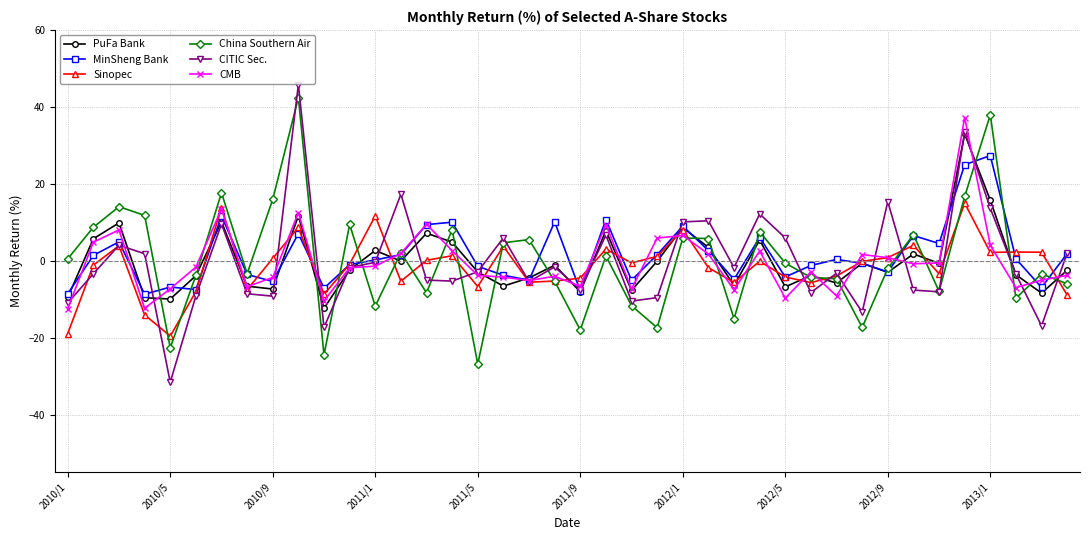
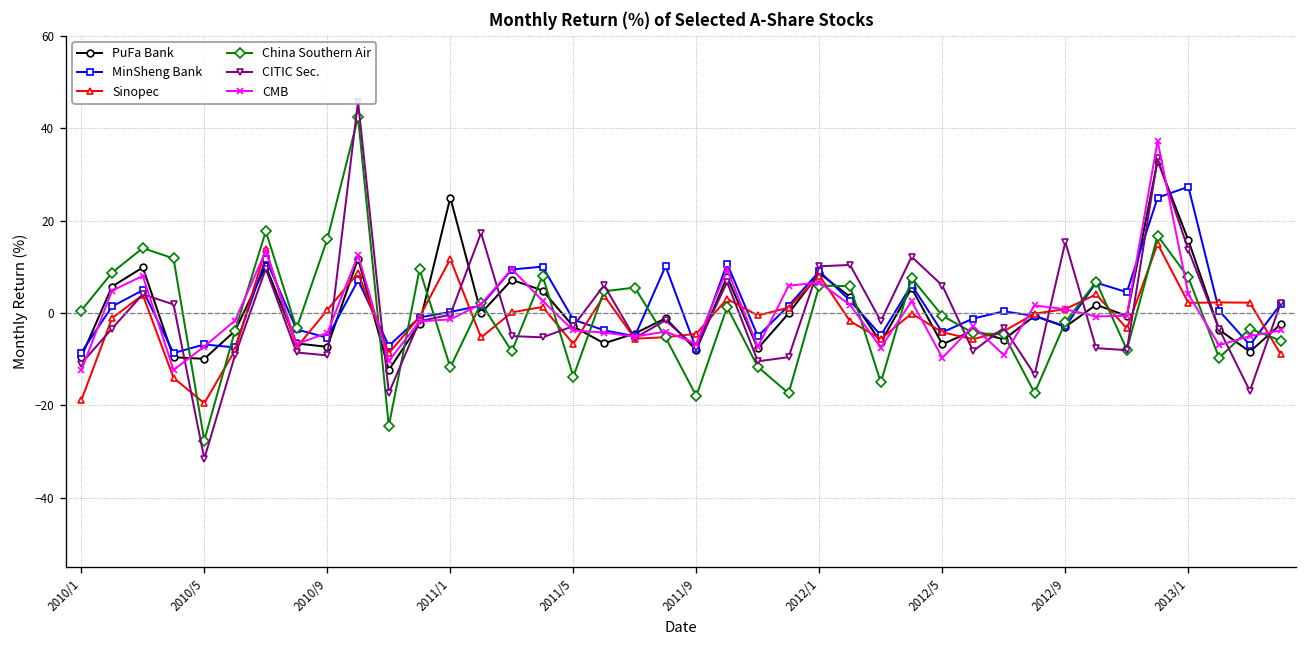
  {
    "PuFa Bank": {
      "2010/1": -10,
      "2010/5": -10,
      "2010/9": -7,
-     "2011/1": 3,
+     "2011/1": 25,
      "2012/5": -7,
      "2013/1": 16
    },
    "MinSheng Bank": {
      "2010/1": -9,
      "2010/9": -5,
      "2011/5": -1,
      "2013/1": 27
    },
    "Sinopec": {
      "2010/1": -19,
      "2010/5": -20,
      "2010/9": 1,
      "2011/1": 12,
      "2011/5": -7,
      "2011/9": -5,
      "2013/1": 2
    },
    "China Southern Air": {
      "2010/1": 0,
-     "2010/5": -23,
+     "2010/5": -28,
      "2010/9": 16,
      "2011/1": -12,
-     "2011/5": -27,
+     "2011/5": -14,
      "2011/9": -18,
      "2012/5": -1,
      "2012/9": -2,
-     "2013/1": 38
+     "2013/1": 8
    },
    "CITIC Sec.": {
      "2010/1": -11,
      "2010/5": -32,
      "2010/9": -9,
      "2012/1": 10,
      "2012/5": 6,
      "2012/9": 15,
      "2013/1": 14
    },
    "CMB": {
      "2010/1": -12,
      "2010/9": -4,
      "2011/1": -1,
      "2011/5": -4,
      "2011/9": -7,
      "2012/5": -10,
      "2013/1": 4
    }
  }
